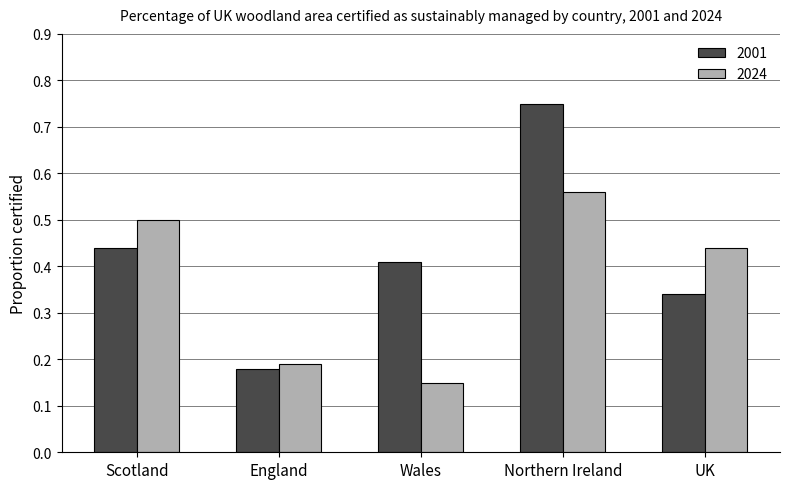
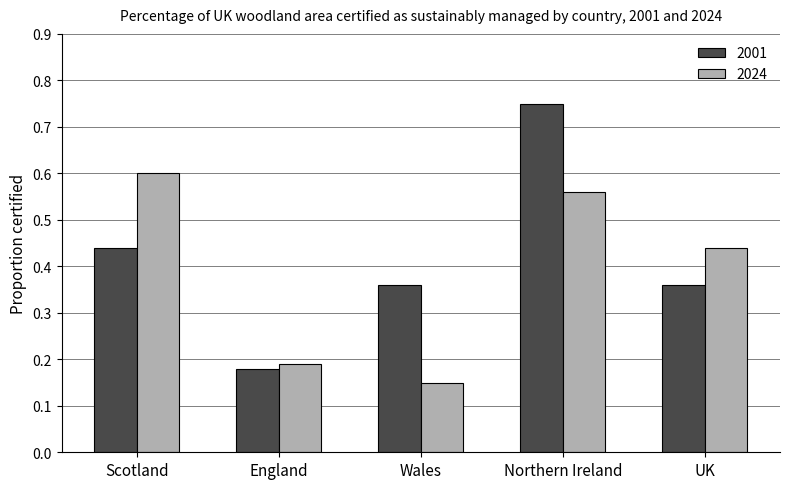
  {
    "2001": {
      "Scotland": 0.44,
      "England": 0.18,
-     "Wales": 0.41,
+     "Wales": 0.36,
      "Northern Ireland": 0.75,
-     "UK": 0.34
+     "UK": 0.36
    },
    "2024": {
-     "Scotland": 0.5,
+     "Scotland": 0.6,
      "England": 0.19,
      "Wales": 0.15,
      "Northern Ireland": 0.56,
      "UK": 0.44
    }
  }
